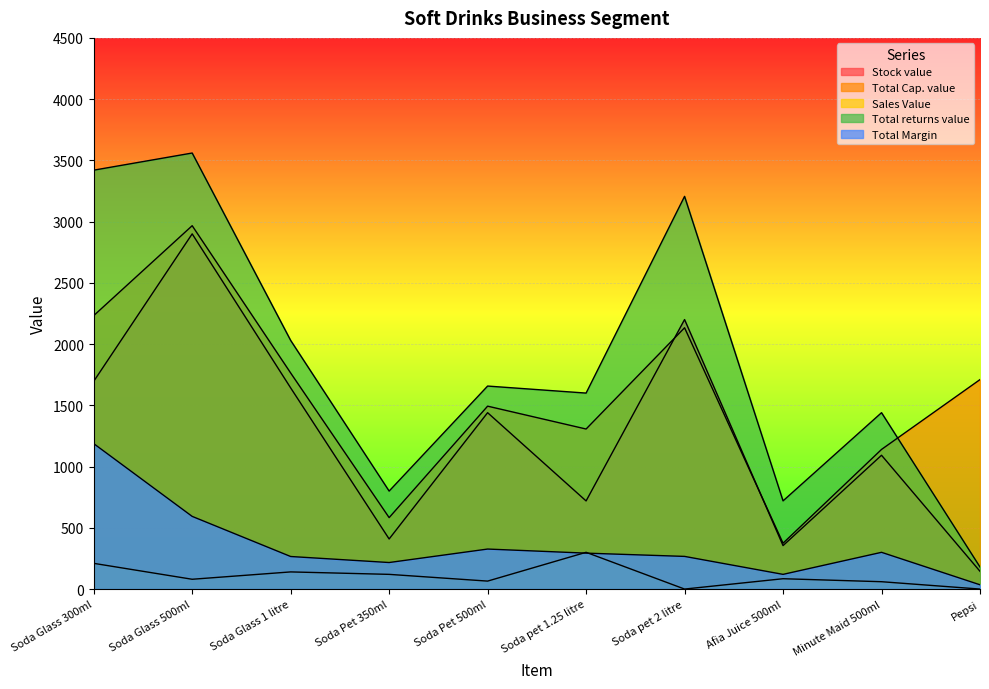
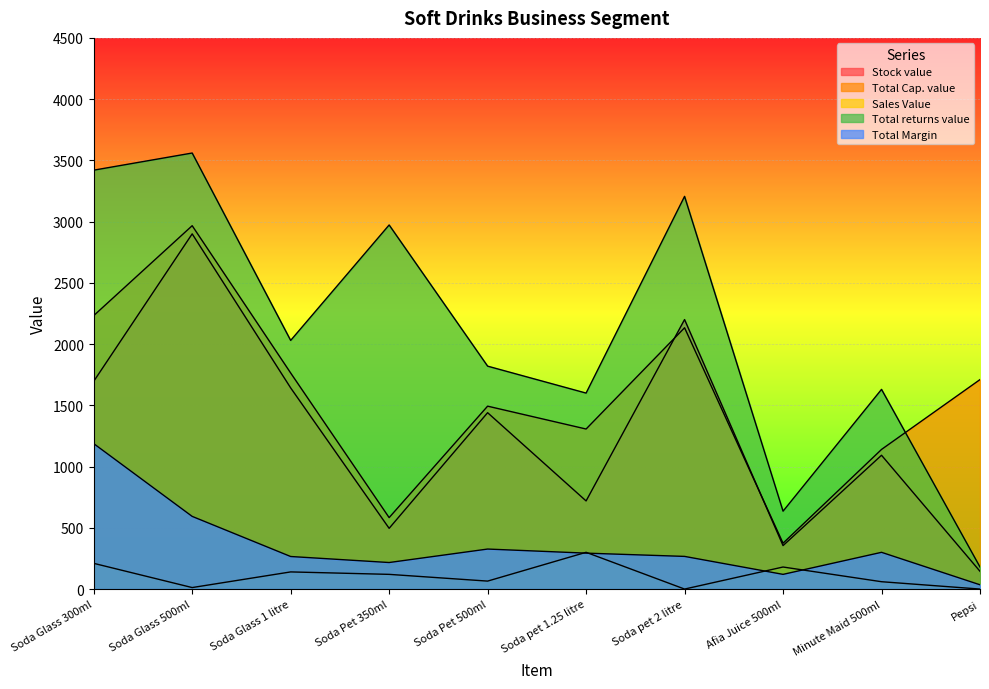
  {
    "Stock value": {
      "Soda Glass 300ml": 1700,
      "Soda Glass 500ml": 2900,
      "Soda Glass 1 litre": 1640,
-     "Soda Pet 350ml": 410,
+     "Soda Pet 350ml": 500,
      "Soda Pet 500ml": 1440,
      "Soda pet 1.25 litre": 720,
      "Soda pet 2 litre": 2200,
      "Minute Maid 500ml": 1090,
      "Pepsi": 150
    },
    "Total Cap. value": {
      "Soda Glass 300ml": 2230,
      "Soda Glass 500ml": 2970,
      "Soda Glass 1 litre": 1760,
      "Soda Pet 350ml": 580,
      "Soda Pet 500ml": 1490,
      "Soda pet 1.25 litre": 1310,
      "Soda pet 2 litre": 2130,
      "Minute Maid 500ml": 1140,
      "Pepsi": 1710
    },
    "Sales Value": {
      "Soda Glass 300ml": 210,
-     "Soda Glass 500ml": 80,
+     "Soda Glass 500ml": 10,
      "Soda Glass 1 litre": 140,
      "Soda Pet 350ml": 120,
      "Soda Pet 500ml": 70,
      "Soda pet 2 litre": 0,
-     "Afia Juice 500ml": 80,
+     "Afia Juice 500ml": 180,
      "Minute Maid 500ml": 60,
      "Pepsi": 0
    },
    "Total returns value": {
      "Soda Glass 300ml": 3420,
      "Soda Glass 500ml": 3560,
      "Soda Glass 1 litre": 2030,
-     "Soda Pet 350ml": 800,
-     "Soda Pet 500ml": 1660,
+     "Soda Pet 350ml": 2970,
+     "Soda Pet 500ml": 1820,
      "Soda pet 1.25 litre": 1600,
      "Soda pet 2 litre": 3210,
-     "Afia Juice 500ml": 720,
-     "Minute Maid 500ml": 1440,
+     "Afia Juice 500ml": 640,
+     "Minute Maid 500ml": 1630,
      "Pepsi": 180
    },
    "Total Margin": {
      "Soda Glass 300ml": 1190,
      "Soda Glass 500ml": 590,
      "Soda Glass 1 litre": 270,
      "Soda Pet 350ml": 220,
      "Soda Pet 500ml": 330,
      "Soda pet 2 litre": 270,
      "Afia Juice 500ml": 120,
      "Minute Maid 500ml": 300,
      "Pepsi": 40
    }
  }
